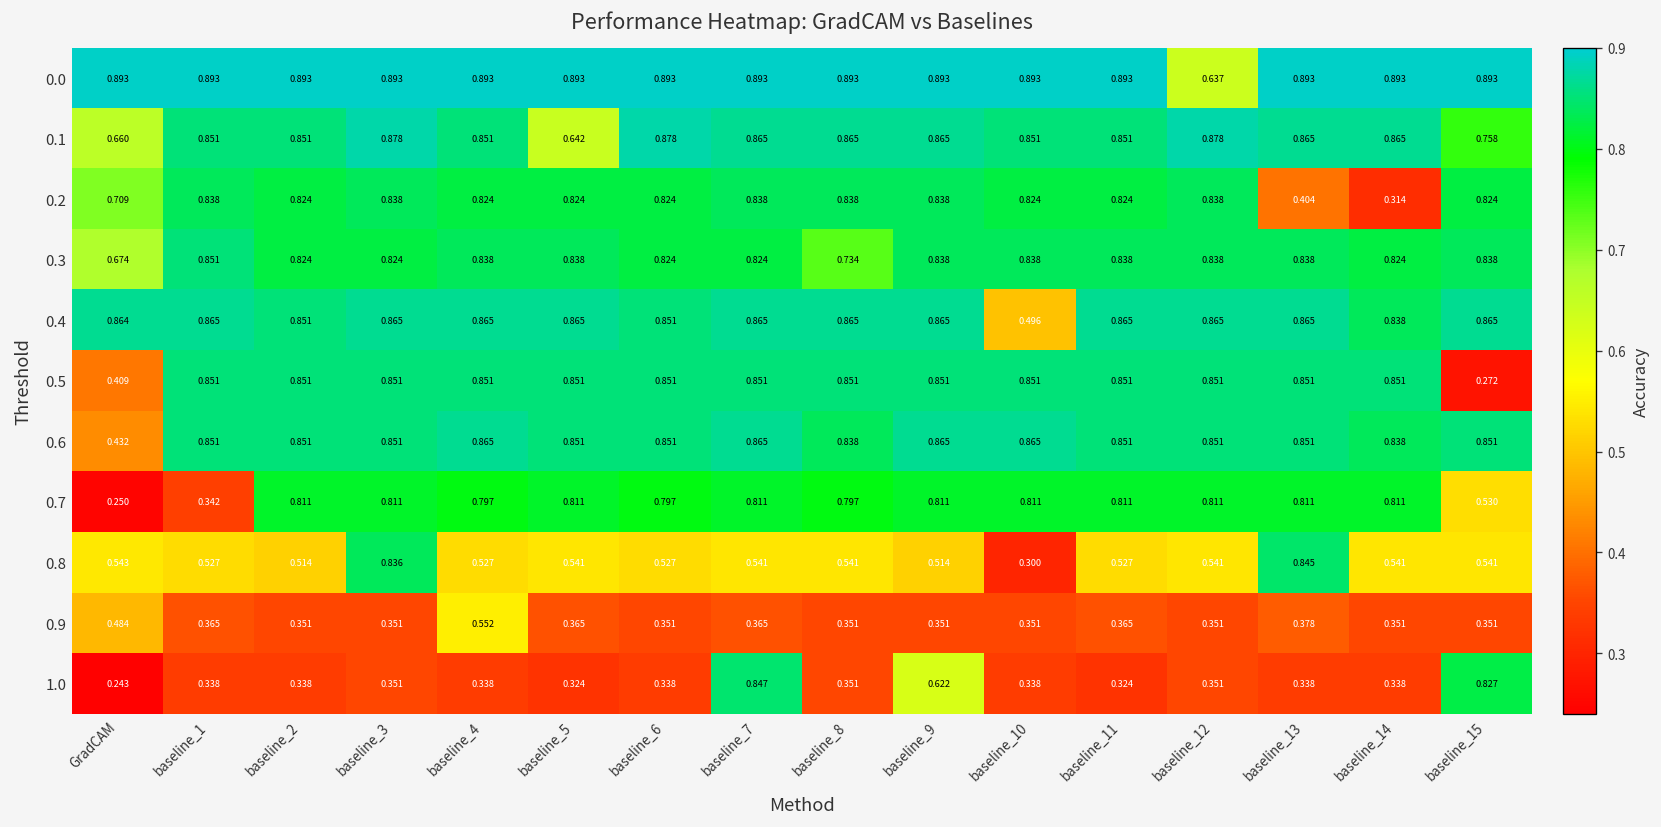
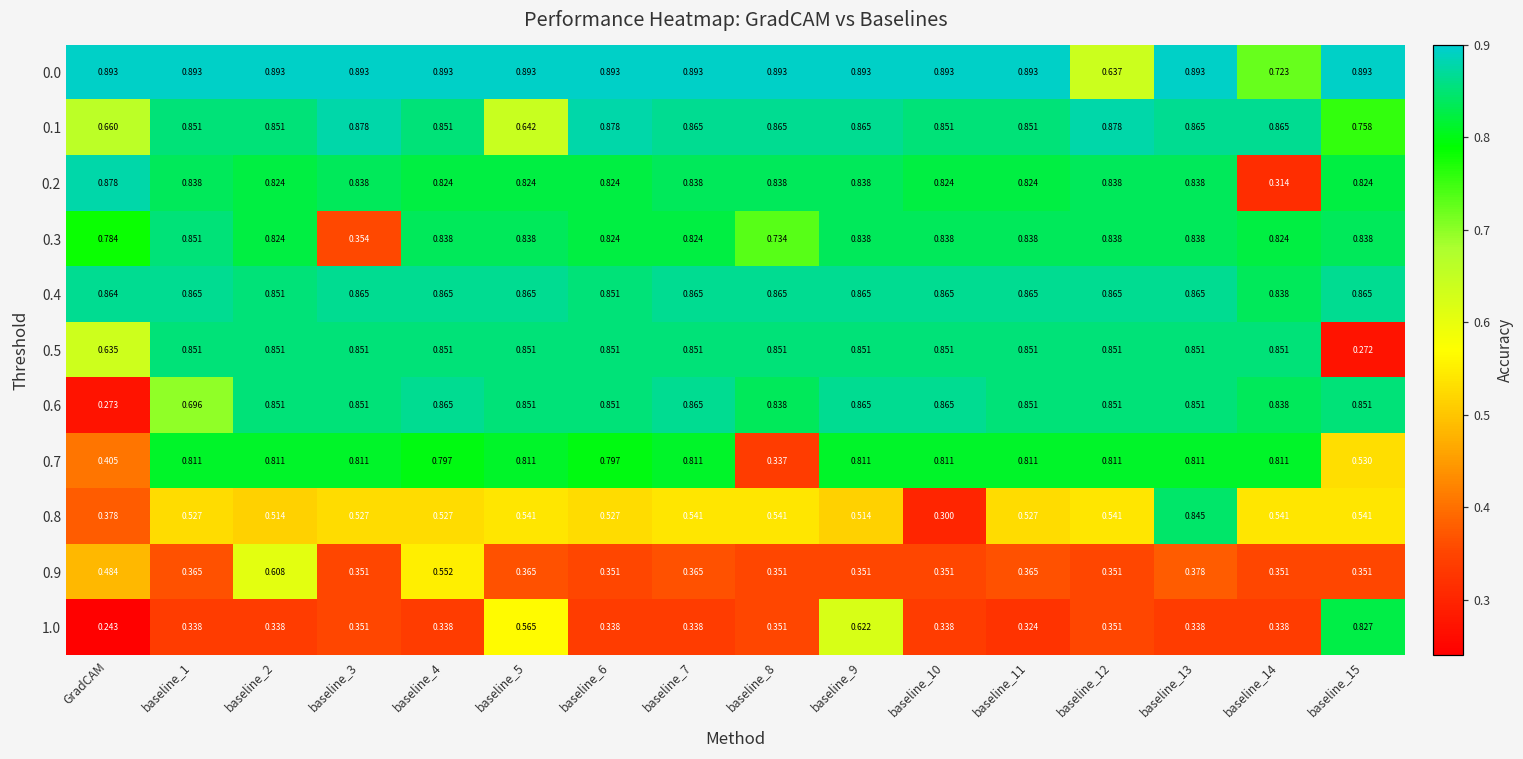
  {
    "0.0": {
      "GradCAM": 0.893,
      "baseline_1": 0.893,
      "baseline_2": 0.893,
      "baseline_3": 0.893,
      "baseline_4": 0.893,
      "baseline_5": 0.893,
      "baseline_6": 0.893,
      "baseline_7": 0.893,
      "baseline_8": 0.893,
      "baseline_9": 0.893,
      "baseline_10": 0.893,
      "baseline_11": 0.893,
      "baseline_12": 0.637,
      "baseline_13": 0.893,
-     "baseline_14": 0.893,
+     "baseline_14": 0.723,
      "baseline_15": 0.893
    },
    "0.1": {
      "GradCAM": 0.660,
      "baseline_1": 0.851,
      "baseline_2": 0.851,
      "baseline_3": 0.878,
      "baseline_4": 0.851,
      "baseline_5": 0.642,
      "baseline_6": 0.878,
      "baseline_7": 0.865,
      "baseline_8": 0.865,
      "baseline_9": 0.865,
      "baseline_10": 0.851,
      "baseline_11": 0.851,
      "baseline_12": 0.878,
      "baseline_13": 0.865,
      "baseline_14": 0.865,
      "baseline_15": 0.758
    },
    "0.2": {
-     "GradCAM": 0.709,
+     "GradCAM": 0.878,
      "baseline_1": 0.838,
      "baseline_2": 0.824,
      "baseline_3": 0.838,
      "baseline_4": 0.824,
      "baseline_5": 0.824,
      "baseline_6": 0.824,
      "baseline_7": 0.838,
      "baseline_8": 0.838,
      "baseline_9": 0.838,
      "baseline_10": 0.824,
      "baseline_11": 0.824,
      "baseline_12": 0.838,
-     "baseline_13": 0.404,
+     "baseline_13": 0.838,
      "baseline_14": 0.314,
      "baseline_15": 0.824
    },
    "0.3": {
-     "GradCAM": 0.674,
+     "GradCAM": 0.784,
      "baseline_1": 0.851,
      "baseline_2": 0.824,
-     "baseline_3": 0.824,
+     "baseline_3": 0.354,
      "baseline_4": 0.838,
      "baseline_5": 0.838,
      "baseline_6": 0.824,
      "baseline_7": 0.824,
      "baseline_8": 0.734,
      "baseline_9": 0.838,
      "baseline_10": 0.838,
      "baseline_11": 0.838,
      "baseline_12": 0.838,
      "baseline_13": 0.838,
      "baseline_14": 0.824,
      "baseline_15": 0.838
    },
    "0.4": {
      "GradCAM": 0.864,
      "baseline_1": 0.865,
      "baseline_2": 0.851,
      "baseline_3": 0.865,
      "baseline_4": 0.865,
      "baseline_5": 0.865,
      "baseline_6": 0.851,
      "baseline_7": 0.865,
      "baseline_8": 0.865,
      "baseline_9": 0.865,
-     "baseline_10": 0.496,
+     "baseline_10": 0.865,
      "baseline_11": 0.865,
      "baseline_12": 0.865,
      "baseline_13": 0.865,
      "baseline_14": 0.838,
      "baseline_15": 0.865
    },
    "0.5": {
-     "GradCAM": 0.409,
+     "GradCAM": 0.635,
      "baseline_1": 0.851,
      "baseline_2": 0.851,
      "baseline_3": 0.851,
      "baseline_4": 0.851,
      "baseline_5": 0.851,
      "baseline_6": 0.851,
      "baseline_7": 0.851,
      "baseline_8": 0.851,
      "baseline_9": 0.851,
      "baseline_10": 0.851,
      "baseline_11": 0.851,
      "baseline_12": 0.851,
      "baseline_13": 0.851,
      "baseline_14": 0.851,
      "baseline_15": 0.272
    },
    "0.6": {
-     "GradCAM": 0.432,
-     "baseline_1": 0.851,
+     "GradCAM": 0.273,
+     "baseline_1": 0.696,
      "baseline_2": 0.851,
      "baseline_3": 0.851,
      "baseline_4": 0.865,
      "baseline_5": 0.851,
      "baseline_6": 0.851,
      "baseline_7": 0.865,
      "baseline_8": 0.838,
      "baseline_9": 0.865,
      "baseline_10": 0.865,
      "baseline_11": 0.851,
      "baseline_12": 0.851,
      "baseline_13": 0.851,
      "baseline_14": 0.838,
      "baseline_15": 0.851
    },
    "0.7": {
-     "GradCAM": 0.250,
-     "baseline_1": 0.342,
+     "GradCAM": 0.405,
+     "baseline_1": 0.811,
      "baseline_2": 0.811,
      "baseline_3": 0.811,
      "baseline_4": 0.797,
      "baseline_5": 0.811,
      "baseline_6": 0.797,
      "baseline_7": 0.811,
-     "baseline_8": 0.797,
+     "baseline_8": 0.337,
      "baseline_9": 0.811,
      "baseline_10": 0.811,
      "baseline_11": 0.811,
      "baseline_12": 0.811,
      "baseline_13": 0.811,
      "baseline_14": 0.811,
      "baseline_15": 0.530
    },
    "0.8": {
-     "GradCAM": 0.543,
+     "GradCAM": 0.378,
      "baseline_1": 0.527,
      "baseline_2": 0.514,
-     "baseline_3": 0.836,
+     "baseline_3": 0.527,
      "baseline_4": 0.527,
      "baseline_5": 0.541,
      "baseline_6": 0.527,
      "baseline_7": 0.541,
      "baseline_8": 0.541,
      "baseline_9": 0.514,
      "baseline_10": 0.300,
      "baseline_11": 0.527,
      "baseline_12": 0.541,
      "baseline_13": 0.845,
      "baseline_14": 0.541,
      "baseline_15": 0.541
    },
    "0.9": {
      "GradCAM": 0.484,
      "baseline_1": 0.365,
-     "baseline_2": 0.351,
+     "baseline_2": 0.608,
      "baseline_3": 0.351,
      "baseline_4": 0.552,
      "baseline_5": 0.365,
      "baseline_6": 0.351,
      "baseline_7": 0.365,
      "baseline_8": 0.351,
      "baseline_9": 0.351,
      "baseline_10": 0.351,
      "baseline_11": 0.365,
      "baseline_12": 0.351,
      "baseline_13": 0.378,
      "baseline_14": 0.351,
      "baseline_15": 0.351
    },
    "1.0": {
      "GradCAM": 0.243,
      "baseline_1": 0.338,
      "baseline_2": 0.338,
      "baseline_3": 0.351,
      "baseline_4": 0.338,
-     "baseline_5": 0.324,
+     "baseline_5": 0.565,
      "baseline_6": 0.338,
-     "baseline_7": 0.847,
+     "baseline_7": 0.338,
      "baseline_8": 0.351,
      "baseline_9": 0.622,
      "baseline_10": 0.338,
      "baseline_11": 0.324,
      "baseline_12": 0.351,
      "baseline_13": 0.338,
      "baseline_14": 0.338,
      "baseline_15": 0.827
    }
  }
